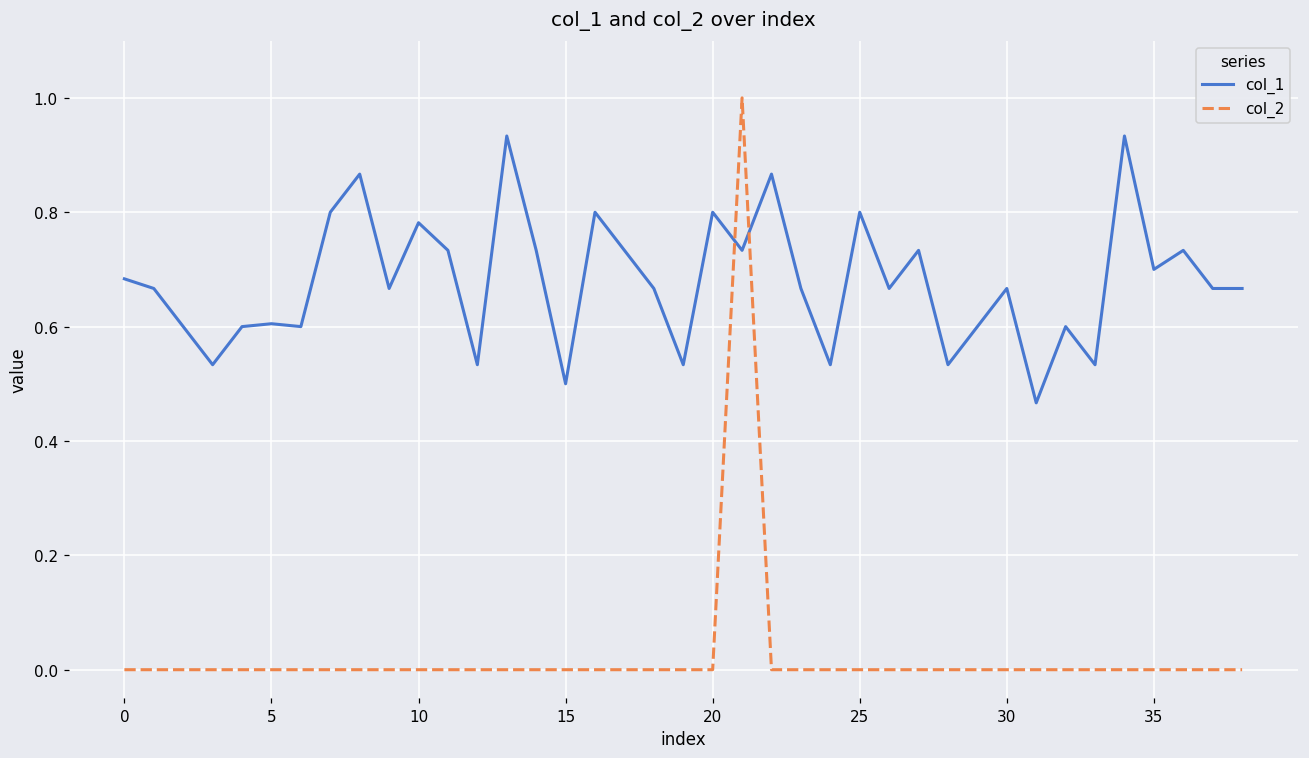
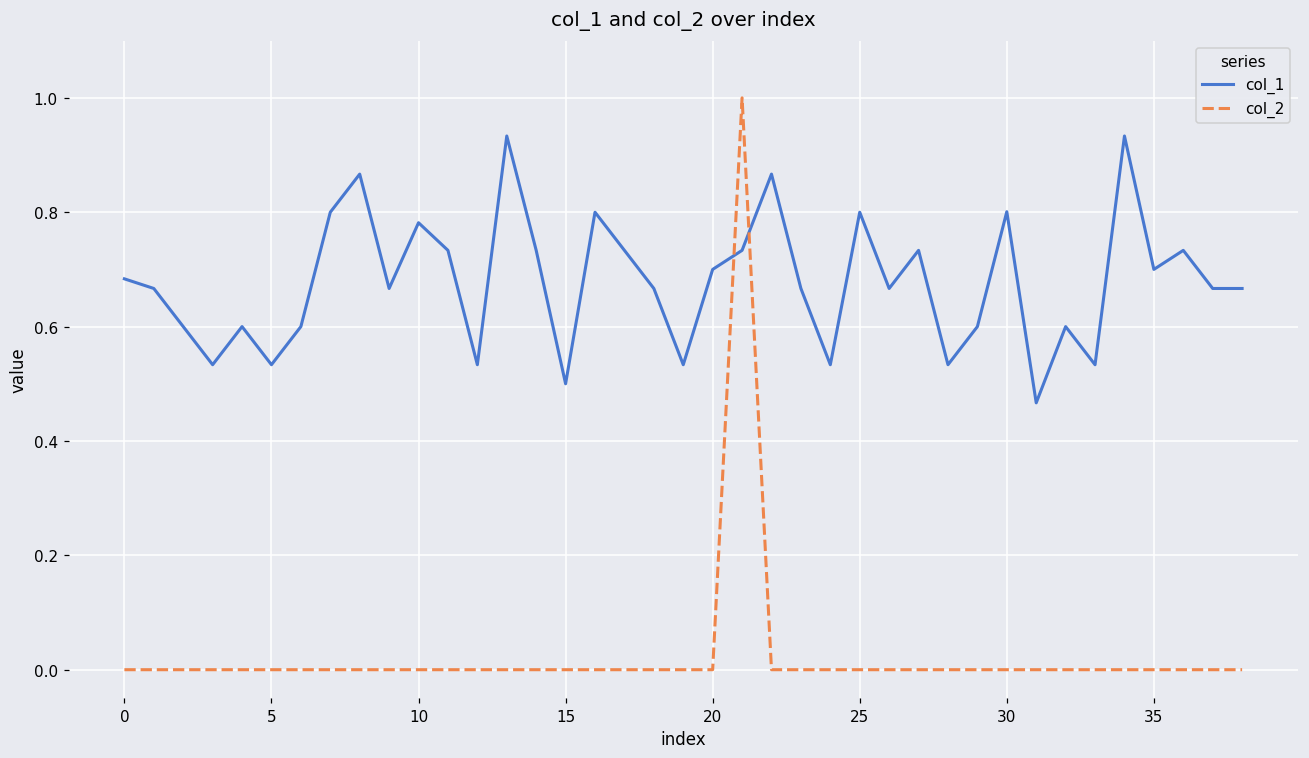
  {
    "col_1": {
      "0": 0.68,
-     "5": 0.61,
+     "5": 0.53,
      "10": 0.78,
      "15": 0.50,
-     "20": 0.8,
+     "20": 0.7,
      "25": 0.80,
-     "30": 0.67,
+     "30": 0.80,
      "35": 0.70
    },
    "col_2": {
      "0": 0.00,
      "5": 0.00,
      "10": 0.00,
      "15": 0.00,
      "20": 0.00,
      "25": 0.00,
      "30": 0.00,
      "35": 0.00
    }
  }
